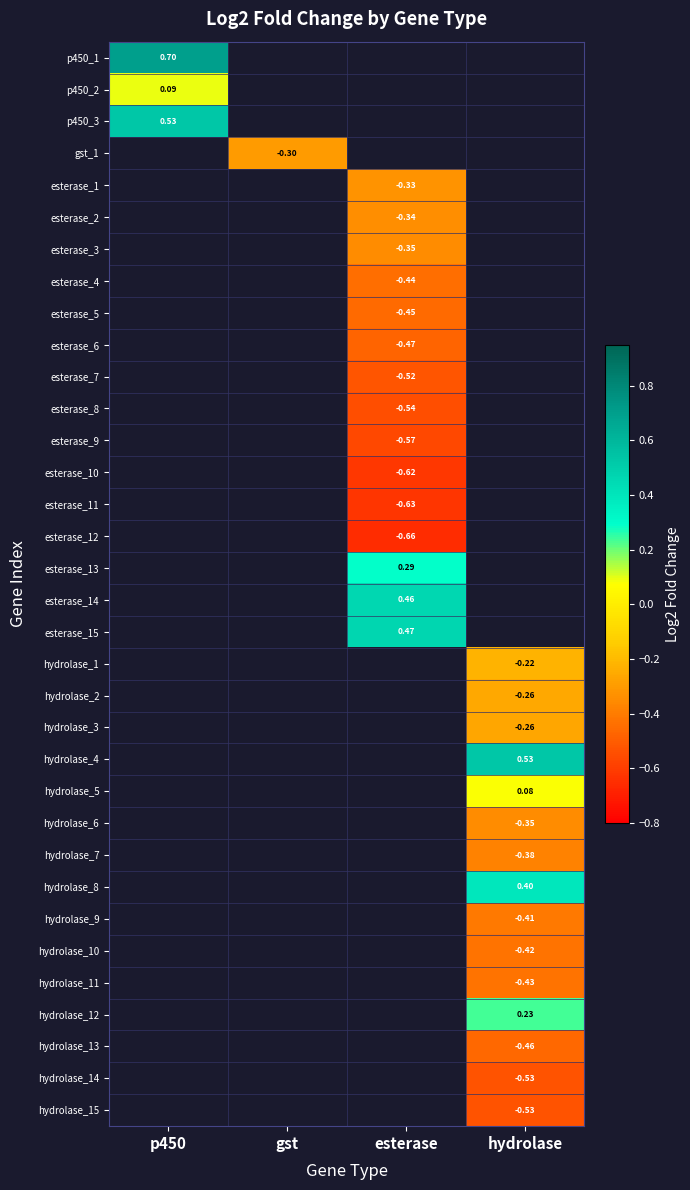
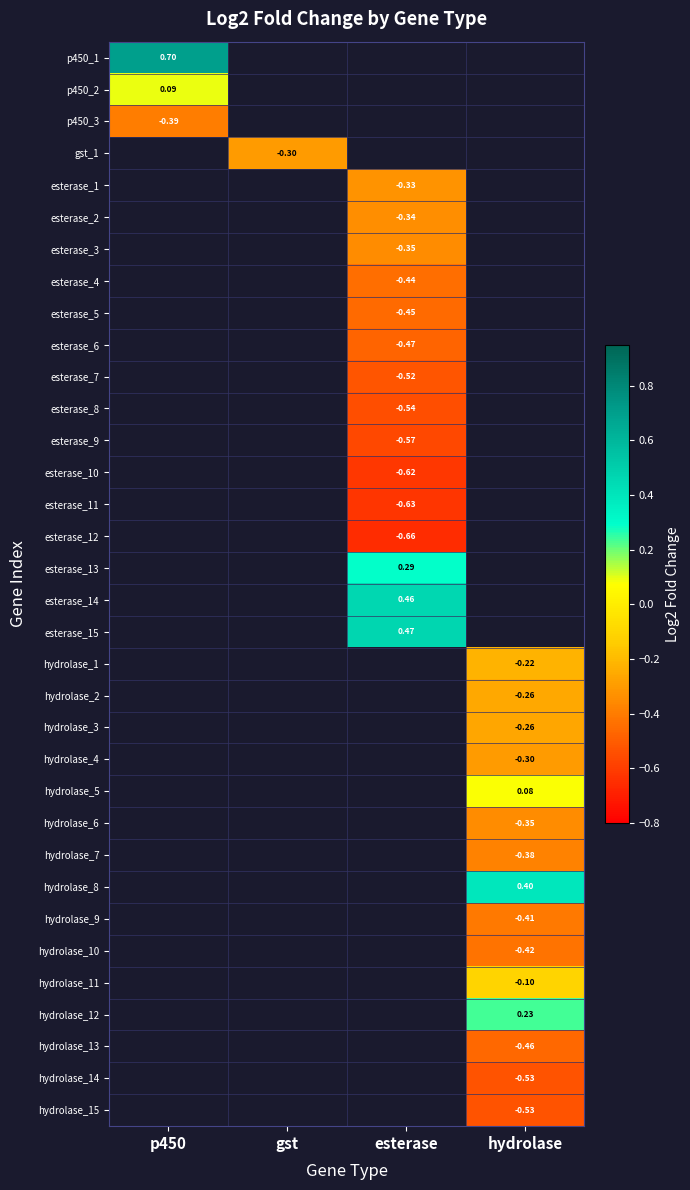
  {
    "p450_1": {
      "p450": 0.70
    },
    "p450_2": {
      "p450": 0.09
    },
    "p450_3": {
-     "p450": 0.53
+     "p450": -0.39
    },
    "gst_1": {
      "gst": -0.30
    },
    "esterase_1": {
      "esterase": -0.33
    },
    "esterase_2": {
      "esterase": -0.34
    },
    "esterase_3": {
      "esterase": -0.35
    },
    "esterase_4": {
      "esterase": -0.44
    },
    "esterase_5": {
      "esterase": -0.45
    },
    "esterase_6": {
      "esterase": -0.47
    },
    "esterase_7": {
      "esterase": -0.52
    },
    "esterase_8": {
      "esterase": -0.54
    },
    "esterase_9": {
      "esterase": -0.57
    },
    "esterase_10": {
      "esterase": -0.62
    },
    "esterase_11": {
      "esterase": -0.63
    },
    "esterase_12": {
      "esterase": -0.66
    },
    "esterase_13": {
      "esterase": 0.29
    },
    "esterase_14": {
      "esterase": 0.46
    },
    "esterase_15": {
      "esterase": 0.47
    },
    "hydrolase_1": {
      "hydrolase": -0.22
    },
    "hydrolase_2": {
      "hydrolase": -0.26
    },
    "hydrolase_3": {
      "hydrolase": -0.26
    },
    "hydrolase_4": {
-     "hydrolase": 0.53
+     "hydrolase": -0.30
    },
    "hydrolase_5": {
      "hydrolase": 0.08
    },
    "hydrolase_6": {
      "hydrolase": -0.35
    },
    "hydrolase_7": {
      "hydrolase": -0.38
    },
    "hydrolase_8": {
      "hydrolase": 0.40
    },
    "hydrolase_9": {
      "hydrolase": -0.41
    },
    "hydrolase_10": {
      "hydrolase": -0.42
    },
    "hydrolase_11": {
-     "hydrolase": -0.43
+     "hydrolase": -0.10
    },
    "hydrolase_12": {
      "hydrolase": 0.23
    },
    "hydrolase_13": {
      "hydrolase": -0.46
    },
    "hydrolase_14": {
      "hydrolase": -0.53
    },
    "hydrolase_15": {
      "hydrolase": -0.53
    }
  }
